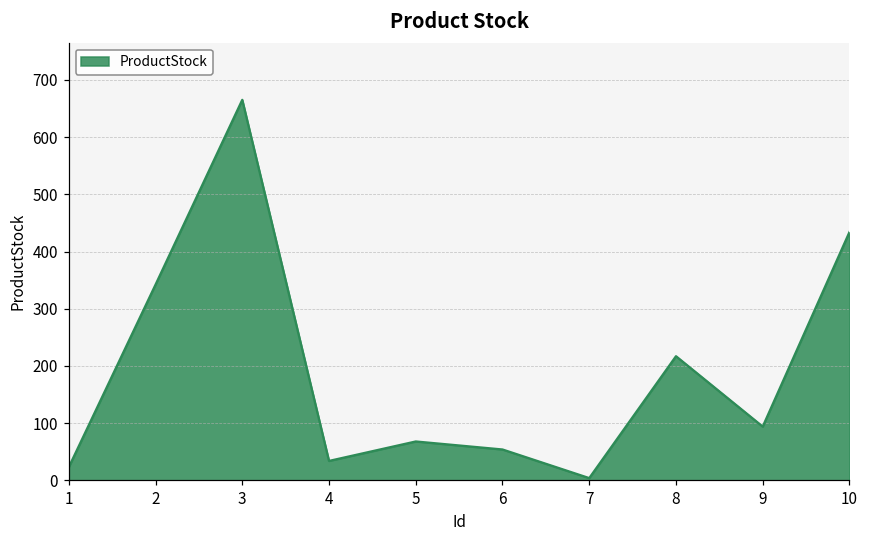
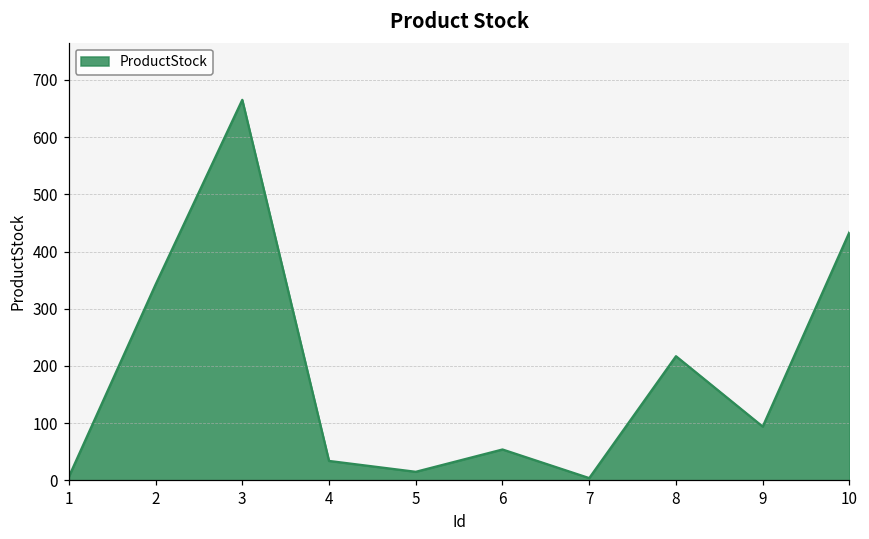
  {
-   "1": 20,
+   "1": 10,
    "2": 340,
    "3": 670,
    "4": 30,
-   "5": 70,
+   "5": 20,
    "6": 50,
    "7": 0,
    "8": 220,
    "9": 90,
    "10": 430
  }
